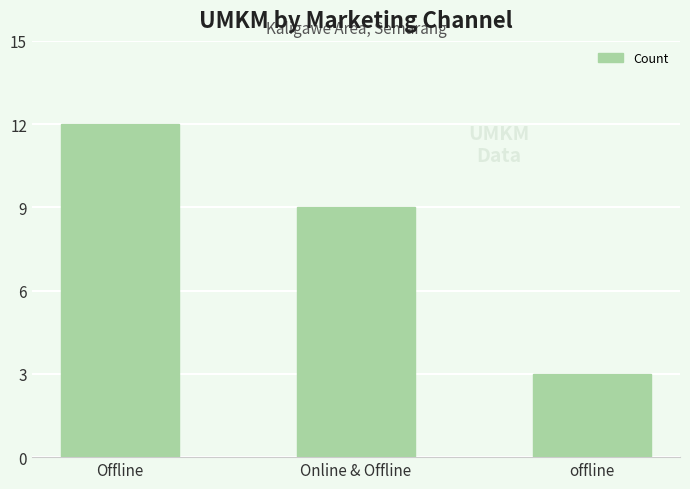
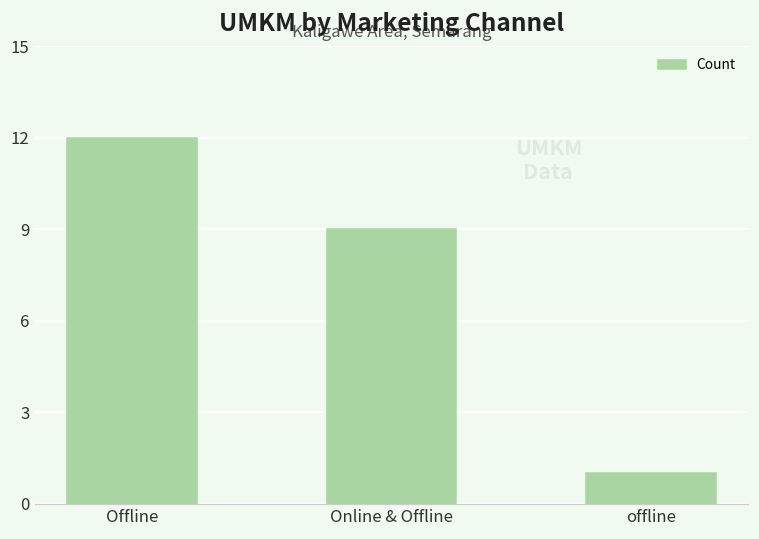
  {
    "Offline": 12,
    "Online & Offline": 9,
-   "offline": 3
+   "offline": 1
  }
